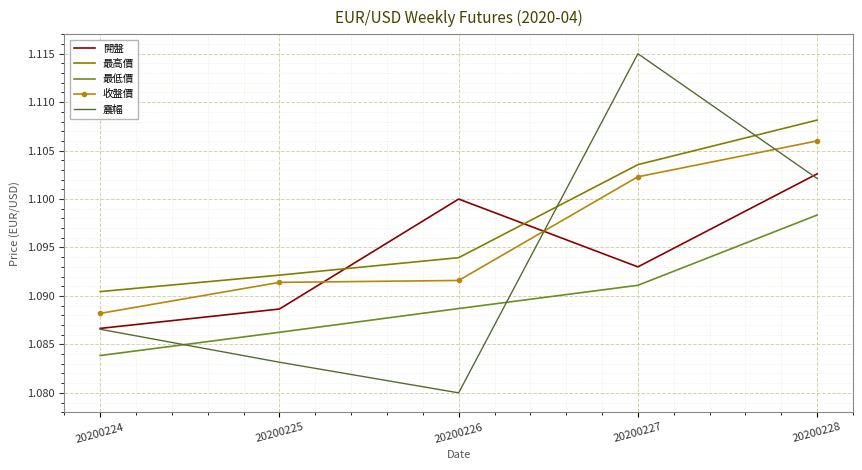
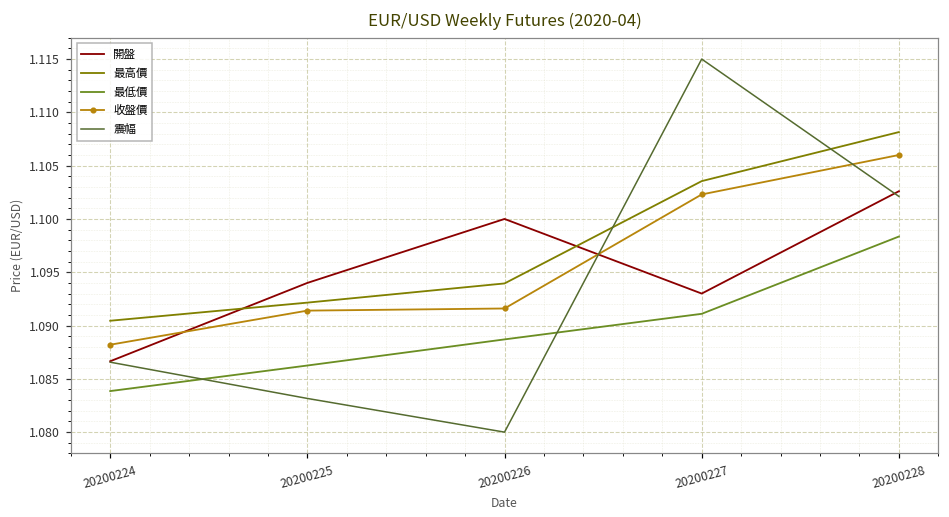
  {
    "開盤": {
-     "20200225": 1.089,
+     "20200225": 1.094,
      "20200226": 1.100,
      "20200227": 1.093,
      "20200228": 1.103
    }
  }
